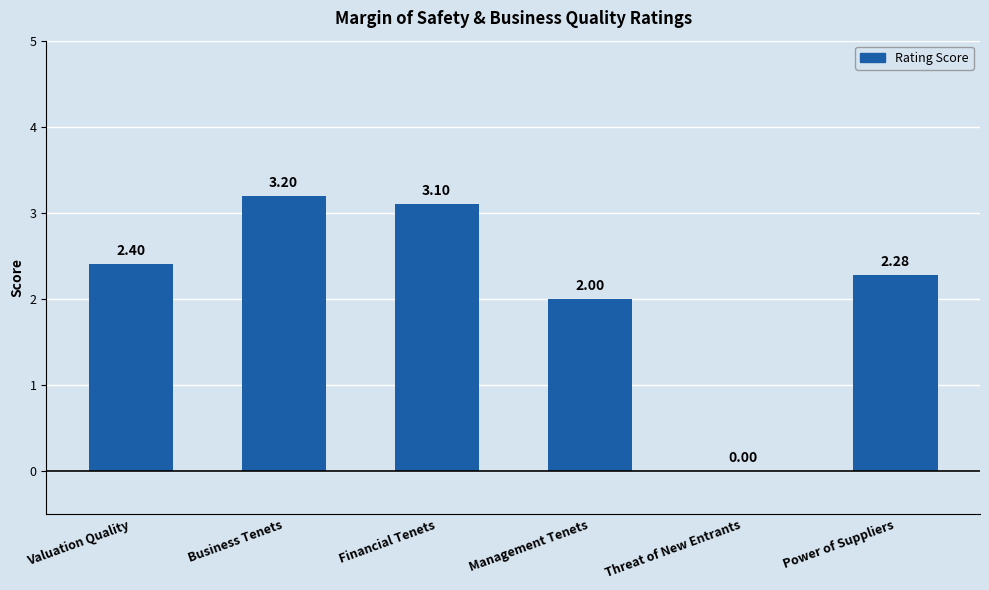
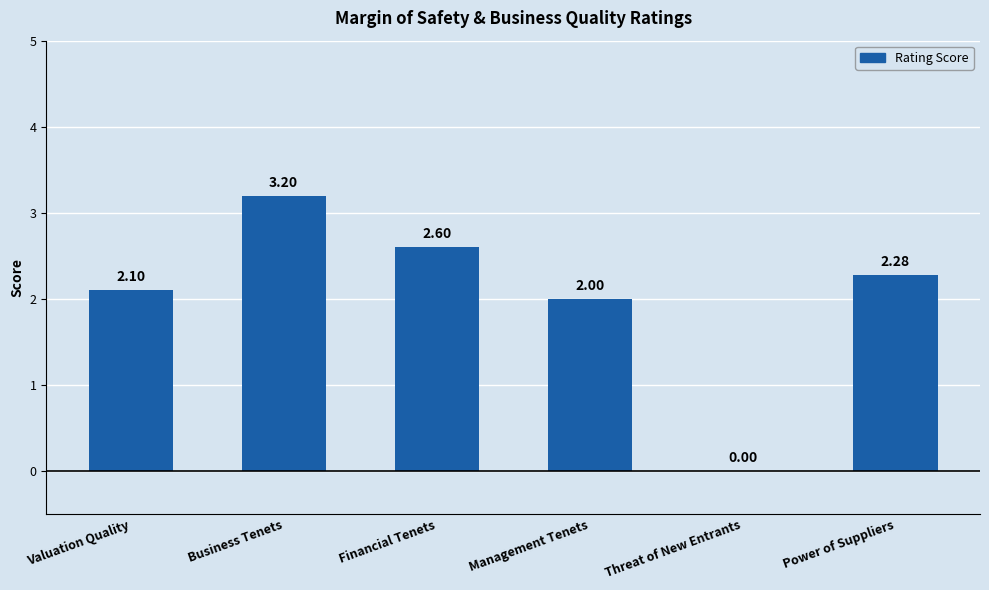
  {
-   "Valuation Quality": 2.40,
+   "Valuation Quality": 2.10,
    "Business Tenets": 3.20,
-   "Financial Tenets": 3.10,
+   "Financial Tenets": 2.60,
    "Management Tenets": 2.00,
    "Threat of New Entrants": 0.00,
    "Power of Suppliers": 2.28
  }
